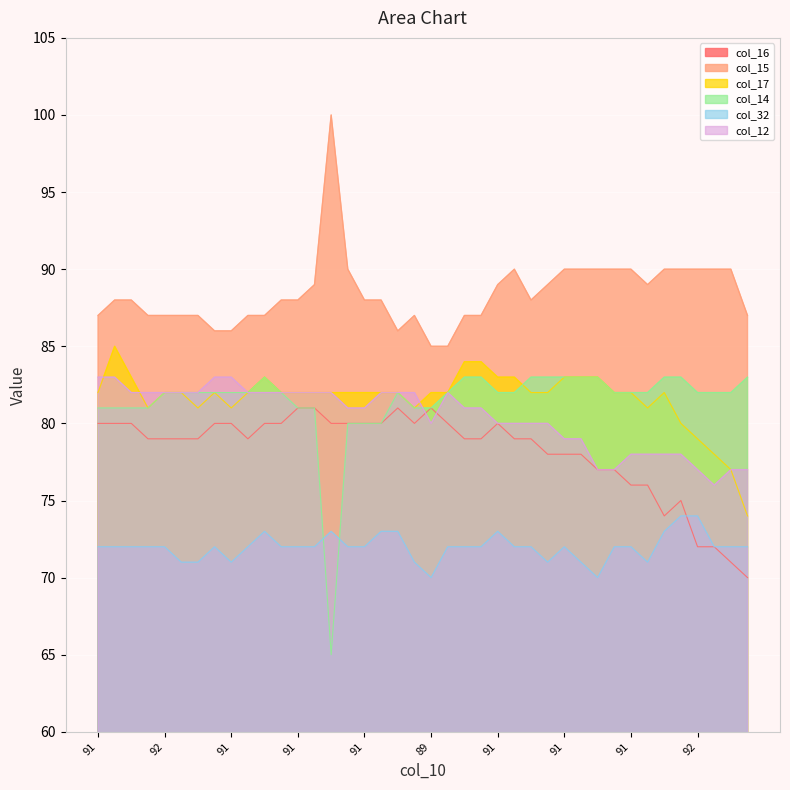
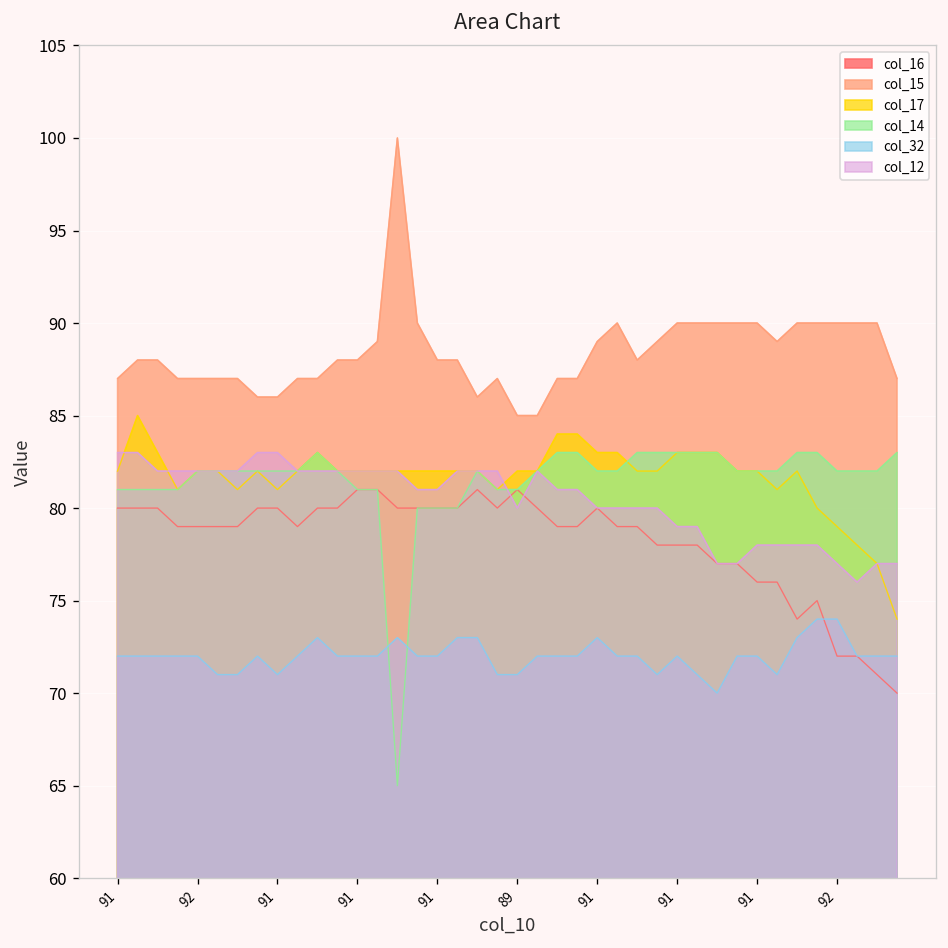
  {
    "col_17": {
      "89": 82
    },
    "col_32": {
-     "89": 70
+     "89": 71
    },
    "col_12": {
      "89": 80
    }
  }
